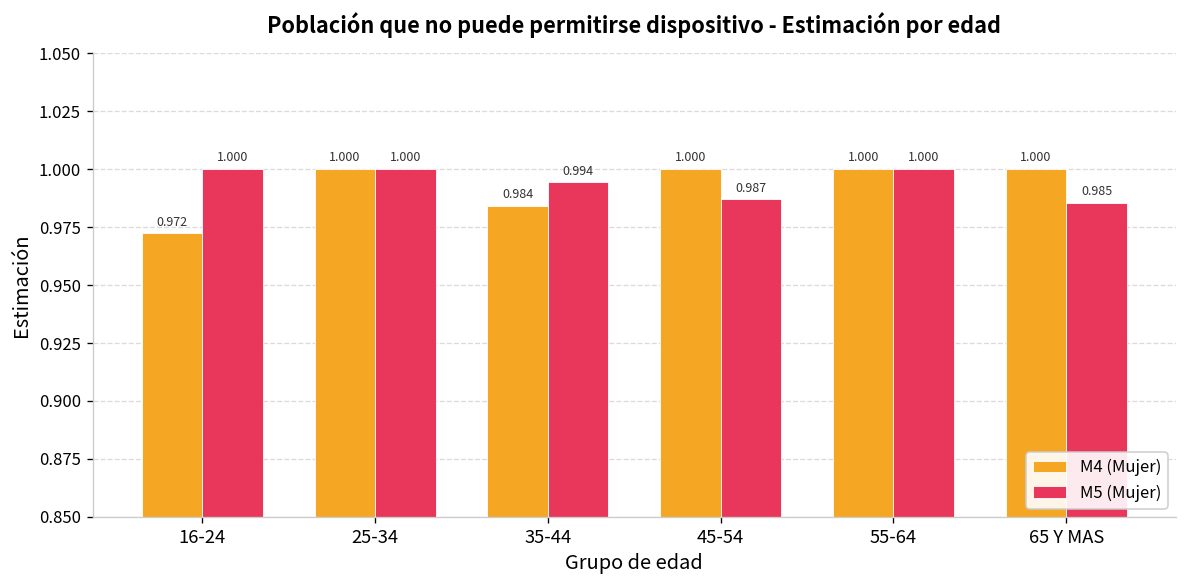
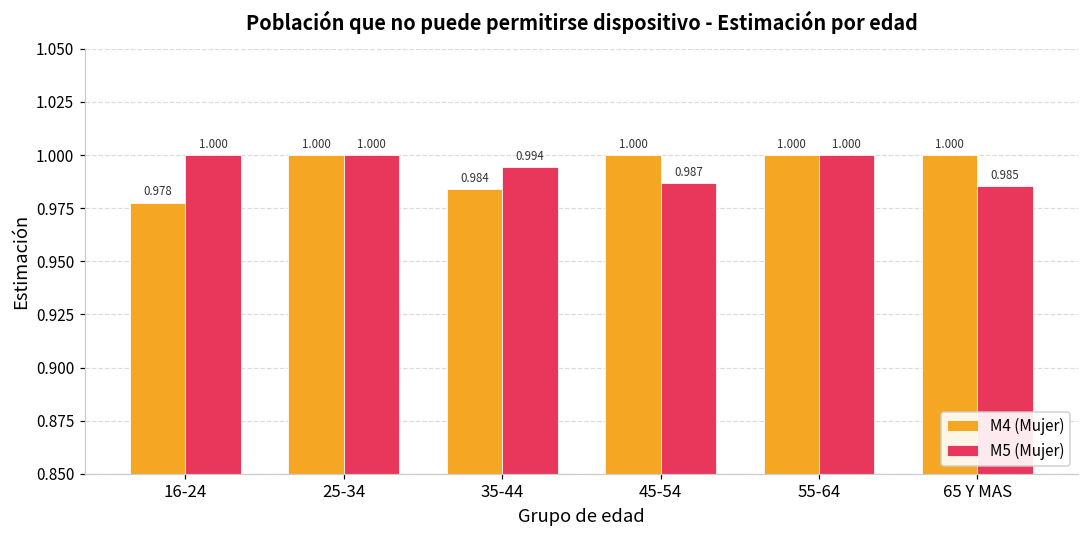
  {
    "M4 (Mujer)": {
-     "16-24": 0.972,
+     "16-24": 0.978,
      "25-34": 1.000,
      "35-44": 0.984,
      "45-54": 1.000,
      "55-64": 1.000,
      "65 Y MAS": 1.000
    },
    "M5 (Mujer)": {
      "16-24": 1.000,
      "25-34": 1.000,
      "35-44": 0.994,
      "45-54": 0.987,
      "55-64": 1.000,
      "65 Y MAS": 0.985
    }
  }
